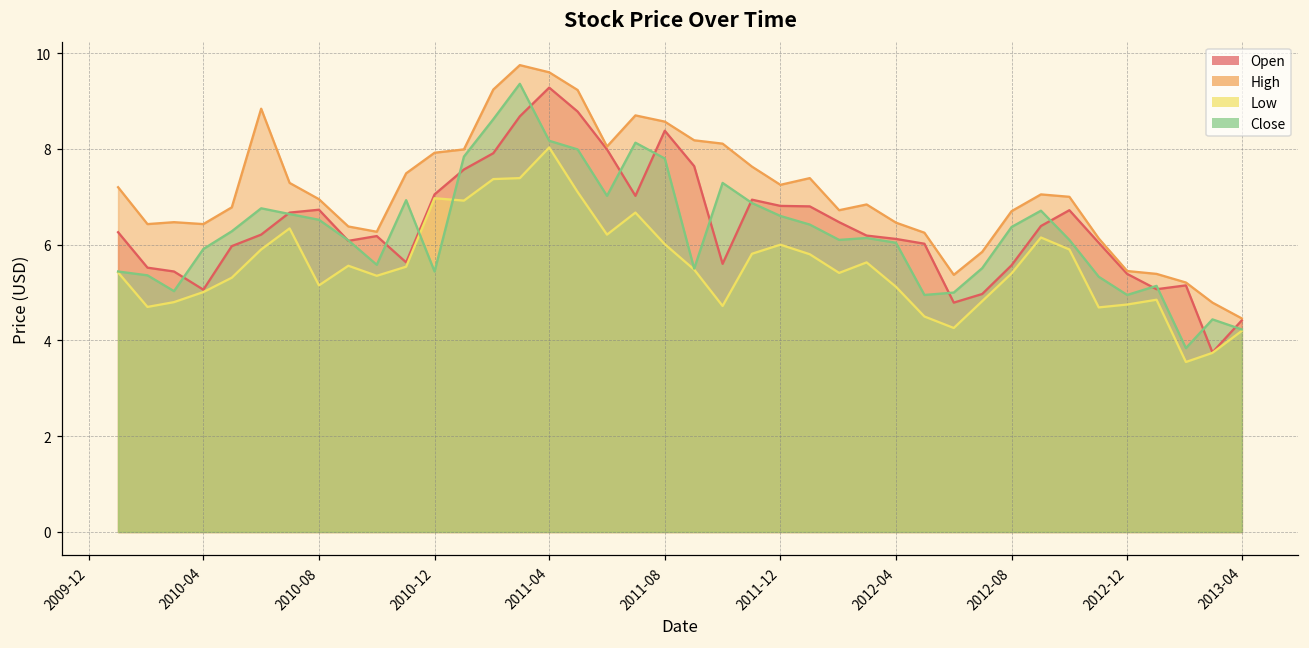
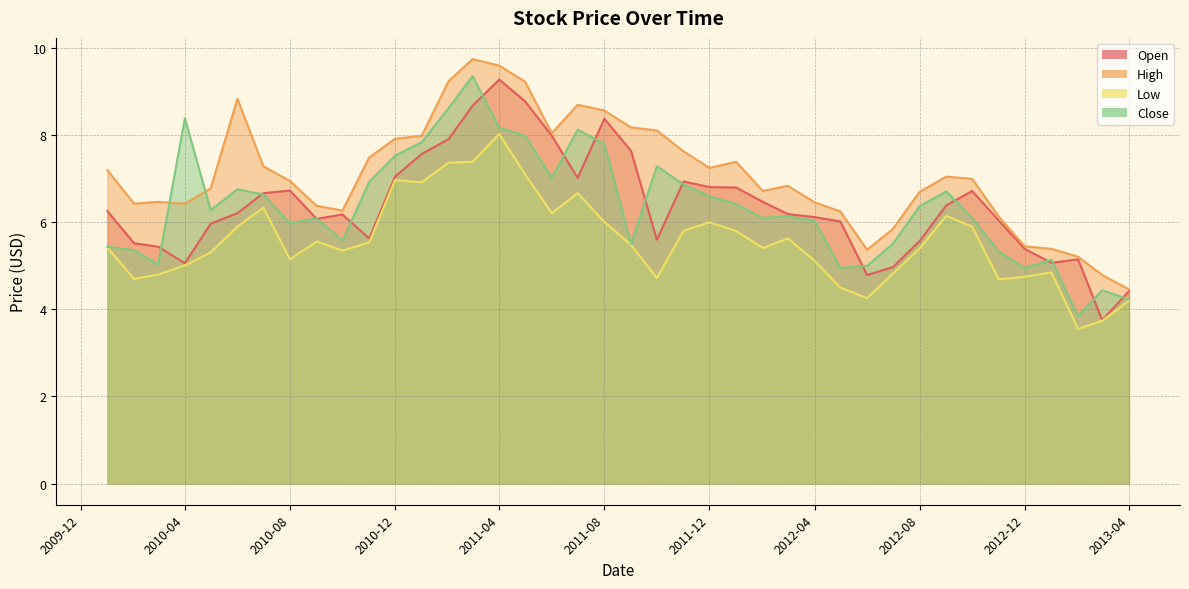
  {
    "Close": {
-     "2010-04": 5.9,
-     "2010-08": 6.5,
-     "2010-12": 5.4,
+     "2010-04": 8.4,
+     "2010-08": 6.0,
+     "2010-12": 7.5,
      "2011-04": 8.2,
      "2011-08": 7.8,
      "2011-12": 6.6,
      "2012-04": 6.0,
      "2012-08": 6.4,
      "2012-12": 5.0
    }
  }
